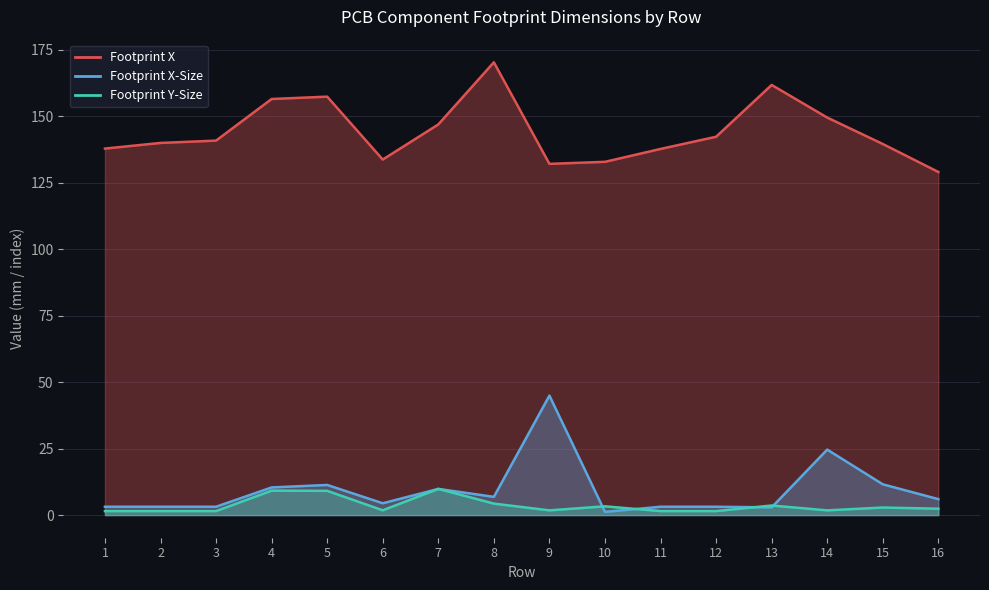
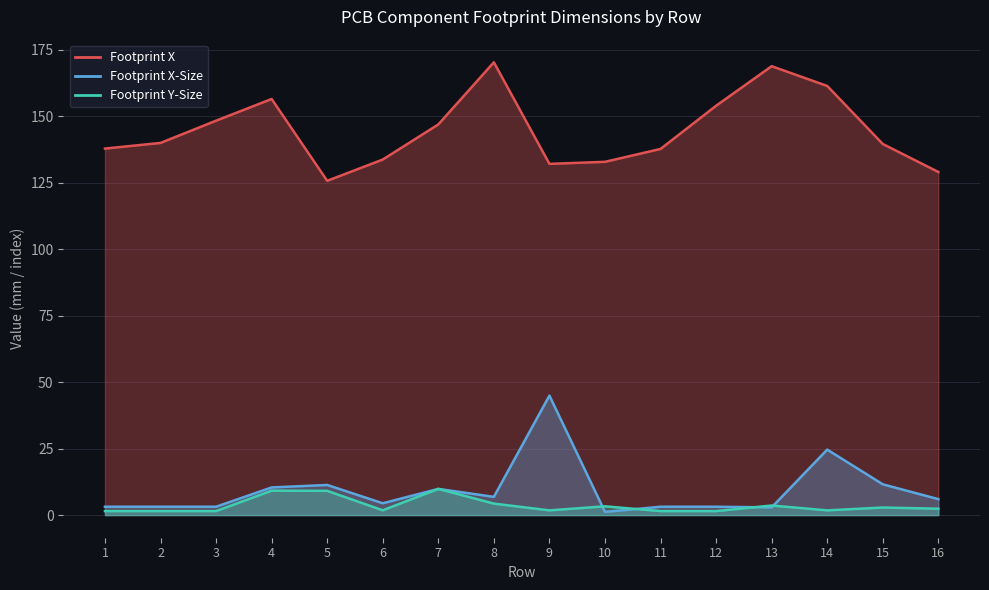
  {
    "Footprint X": {
      "1": 138,
      "2": 140,
-     "3": 141,
+     "3": 148,
      "4": 157,
-     "5": 157,
+     "5": 126,
      "6": 134,
      "7": 147,
      "8": 170,
      "9": 132,
      "10": 133,
      "11": 138,
-     "12": 142,
-     "13": 162,
-     "14": 150,
+     "12": 154,
+     "13": 169,
+     "14": 161,
      "15": 140,
      "16": 129
    }
  }
